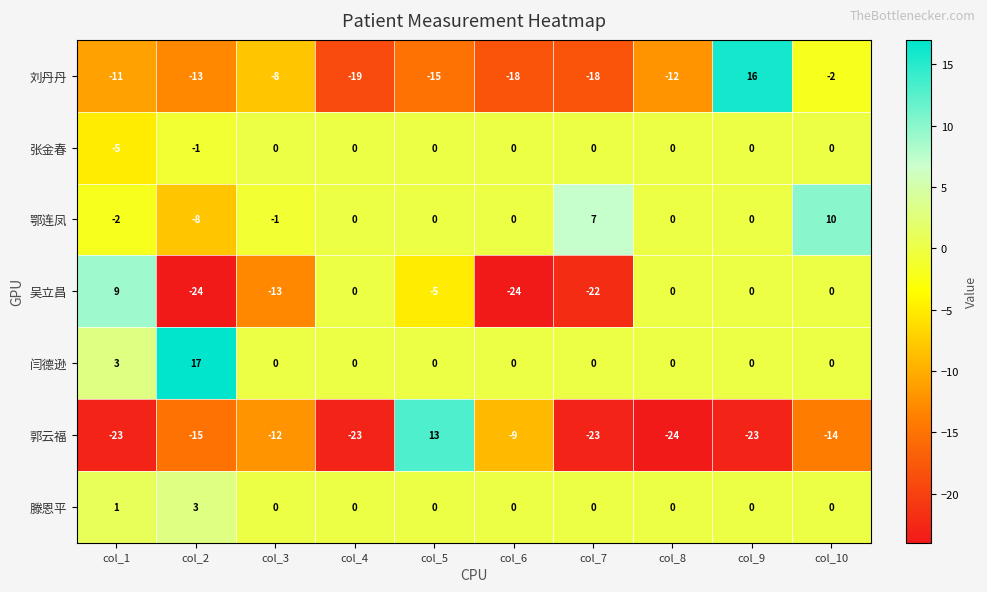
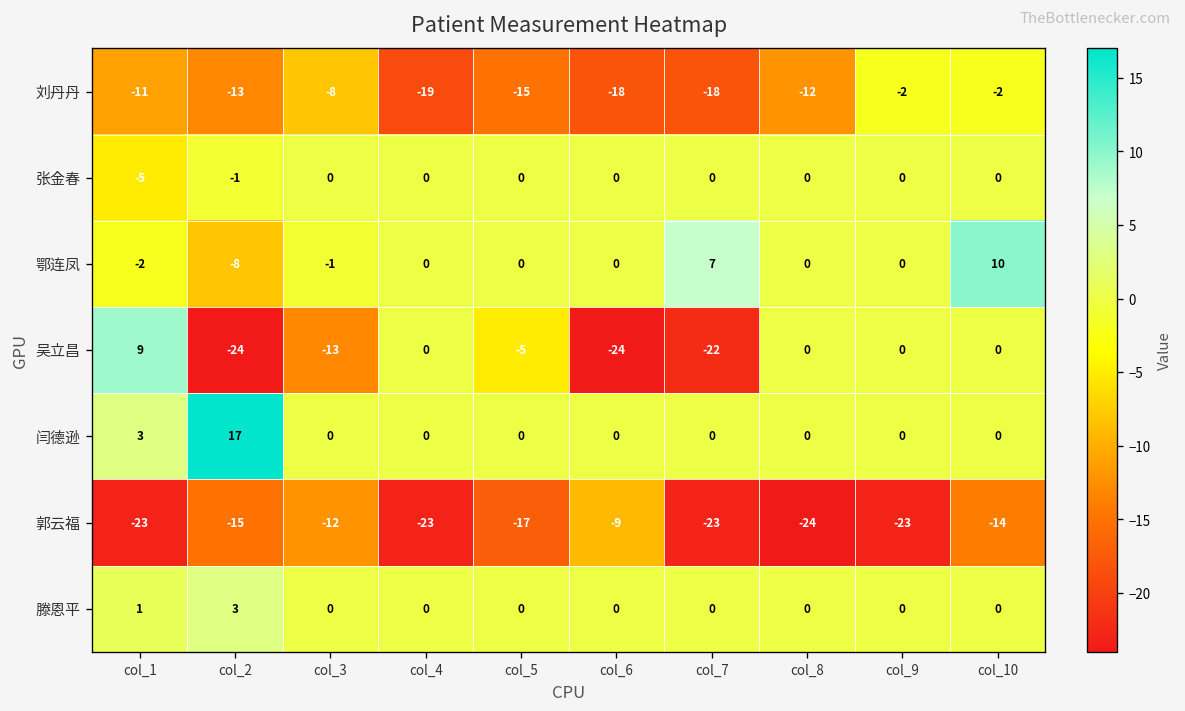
  {
    "刘丹丹": {
      "col_1": -11,
      "col_2": -13,
      "col_3": -8,
      "col_4": -19,
      "col_5": -15,
      "col_6": -18,
      "col_7": -18,
      "col_8": -12,
-     "col_9": 16,
+     "col_9": -2,
      "col_10": -2
    },
    "张金春": {
      "col_1": -5,
      "col_2": -1,
      "col_3": 0,
      "col_4": 0,
      "col_5": 0,
      "col_6": 0,
      "col_7": 0,
      "col_8": 0,
      "col_9": 0,
      "col_10": 0
    },
    "鄂连凤": {
      "col_1": -2,
      "col_2": -8,
      "col_3": -1,
      "col_4": 0,
      "col_5": 0,
      "col_6": 0,
      "col_7": 7,
      "col_8": 0,
      "col_9": 0,
      "col_10": 10
    },
    "吴立昌": {
      "col_1": 9,
      "col_2": -24,
      "col_3": -13,
      "col_4": 0,
      "col_5": -5,
      "col_6": -24,
      "col_7": -22,
      "col_8": 0,
      "col_9": 0,
      "col_10": 0
    },
    "闫德逊": {
      "col_1": 3,
      "col_2": 17,
      "col_3": 0,
      "col_4": 0,
      "col_5": 0,
      "col_6": 0,
      "col_7": 0,
      "col_8": 0,
      "col_9": 0,
      "col_10": 0
    },
    "郭云福": {
      "col_1": -23,
      "col_2": -15,
      "col_3": -12,
      "col_4": -23,
-     "col_5": 13,
+     "col_5": -17,
      "col_6": -9,
      "col_7": -23,
      "col_8": -24,
      "col_9": -23,
      "col_10": -14
    },
    "滕恩平": {
      "col_1": 1,
      "col_2": 3,
      "col_3": 0,
      "col_4": 0,
      "col_5": 0,
      "col_6": 0,
      "col_7": 0,
      "col_8": 0,
      "col_9": 0,
      "col_10": 0
    }
  }
